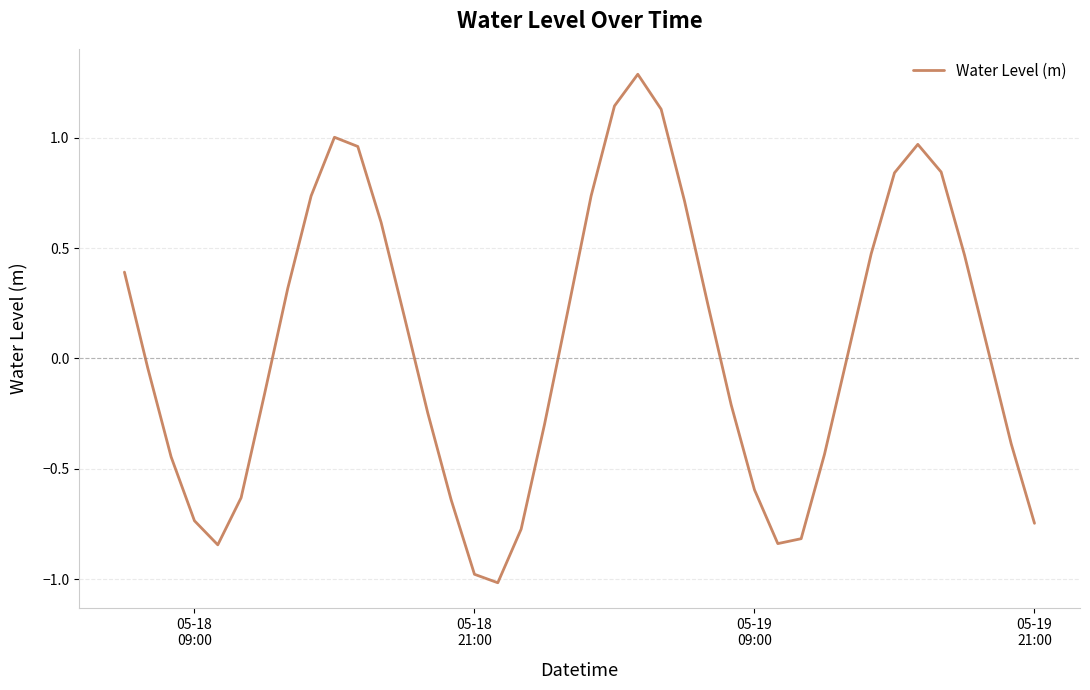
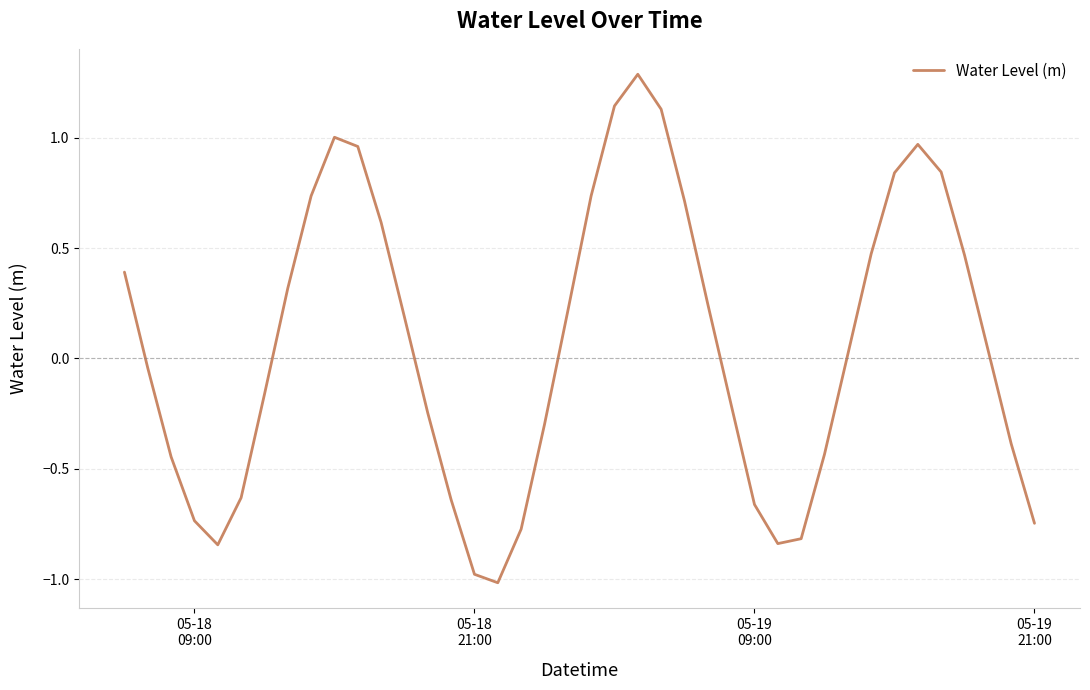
  {
    "05-18 09:00": -0.73,
    "05-18 21:00": -0.98,
-   "05-19 09:00": -0.59,
+   "05-19 09:00": -0.66,
    "05-19 21:00": -0.75
  }
